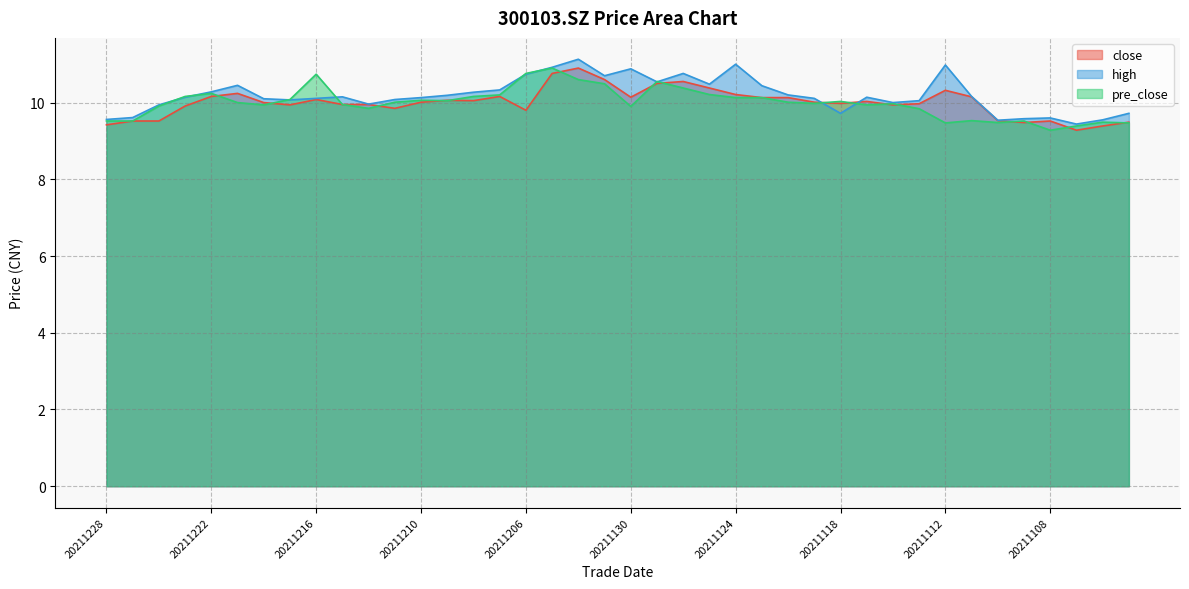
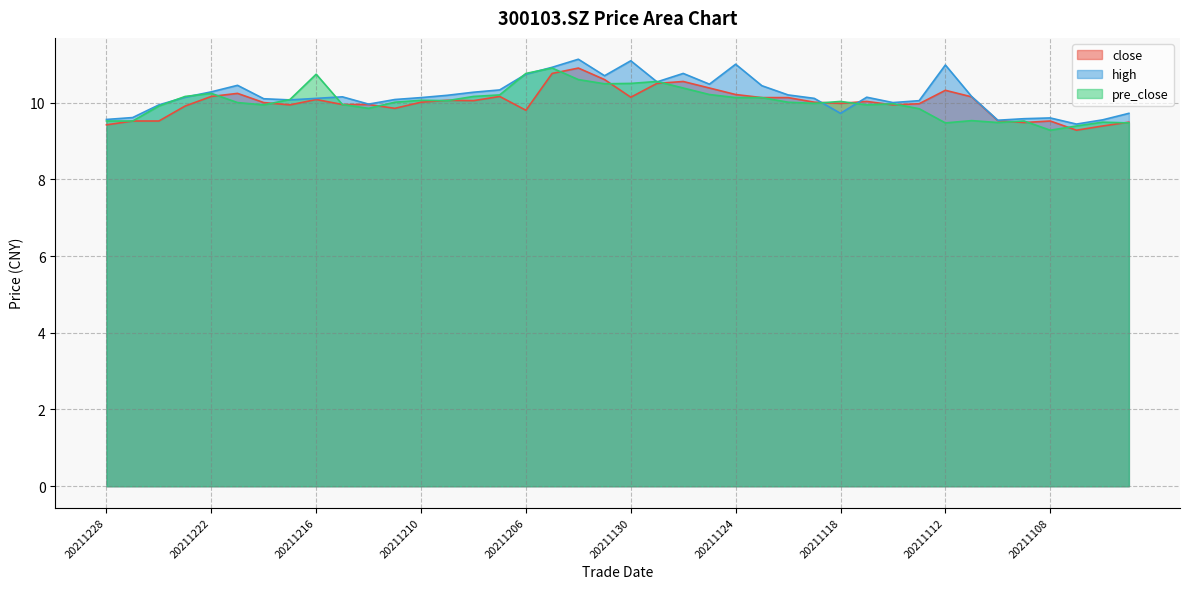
  {
    "close": {
      "20211228": 9.4,
      "20211222": 10.2,
      "20211206": 9.8,
      "20211130": 10.1,
      "20211124": 10.2,
      "20211112": 10.3,
      "20211108": 9.5
    },
    "high": {
      "20211210": 10.1,
-     "20211130": 10.9,
+     "20211130": 11.1,
      "20211124": 11.0,
      "20211118": 9.7,
      "20211112": 11.0,
      "20211108": 9.6
    },
    "pre_close": {
      "20211216": 10.7,
-     "20211130": 9.9,
+     "20211130": 10.5,
      "20211124": 10.1,
      "20211112": 9.5,
      "20211108": 9.3
    }
  }
